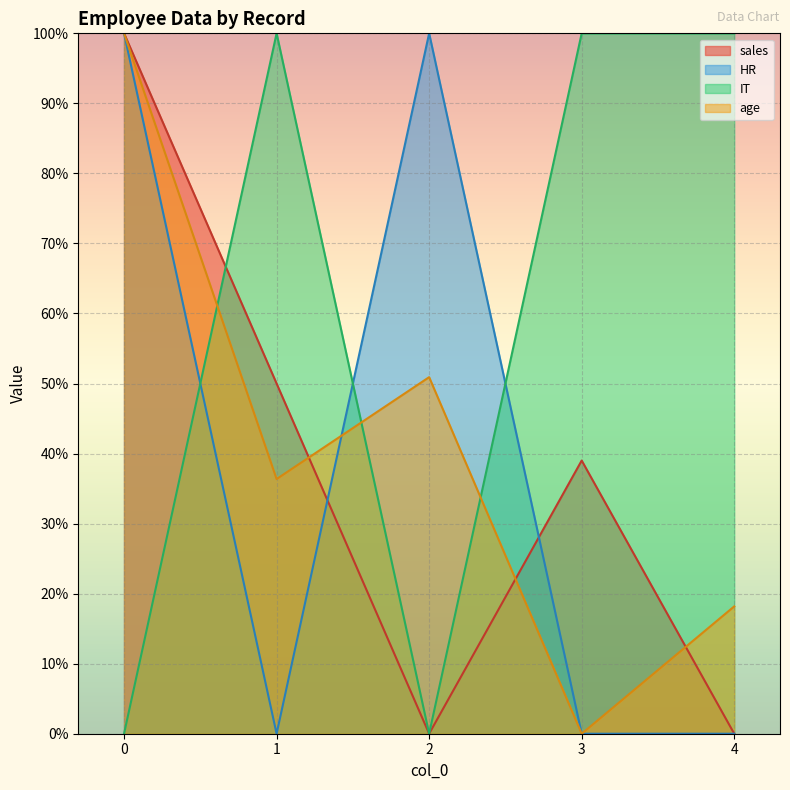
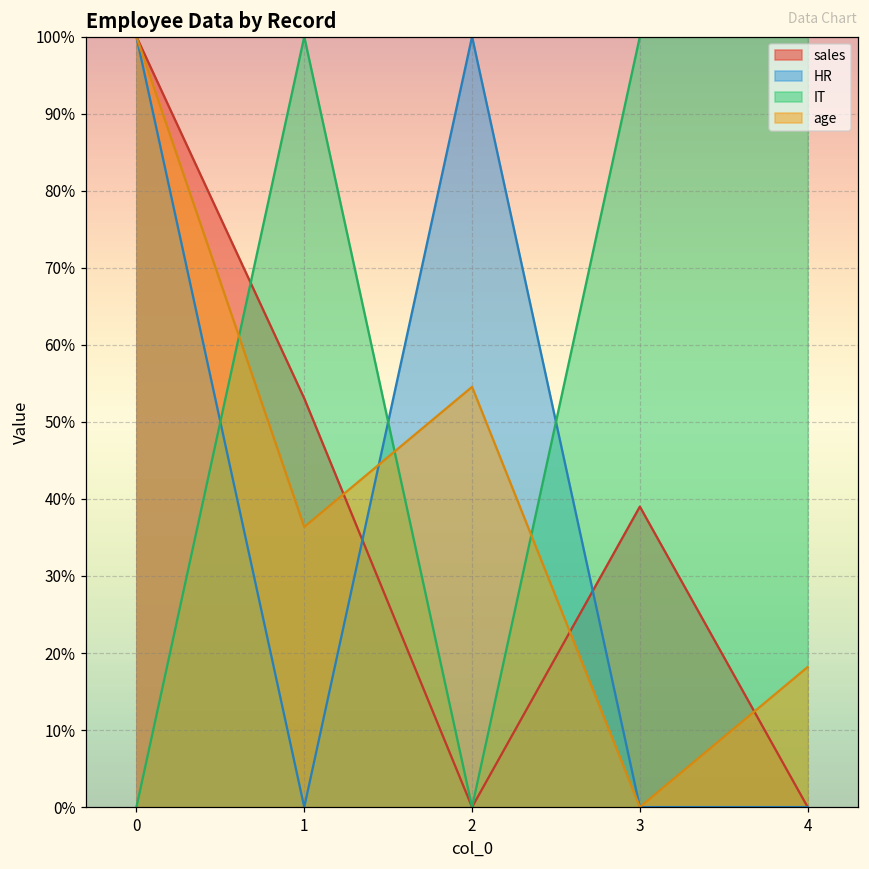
  {
    "sales": {
-     "1": "50%",
+     "1": "53%",
      "3": "39%"
    },
    "HR": {
      "1": "0%",
      "2": "100%"
    },
    "IT": {
      "0": "0%",
      "1": "100%",
      "3": "100%",
      "4": "100%"
    },
    "age": {
      "1": "36%",
-     "2": "51%",
+     "2": "55%",
      "4": "18%"
    }
  }
